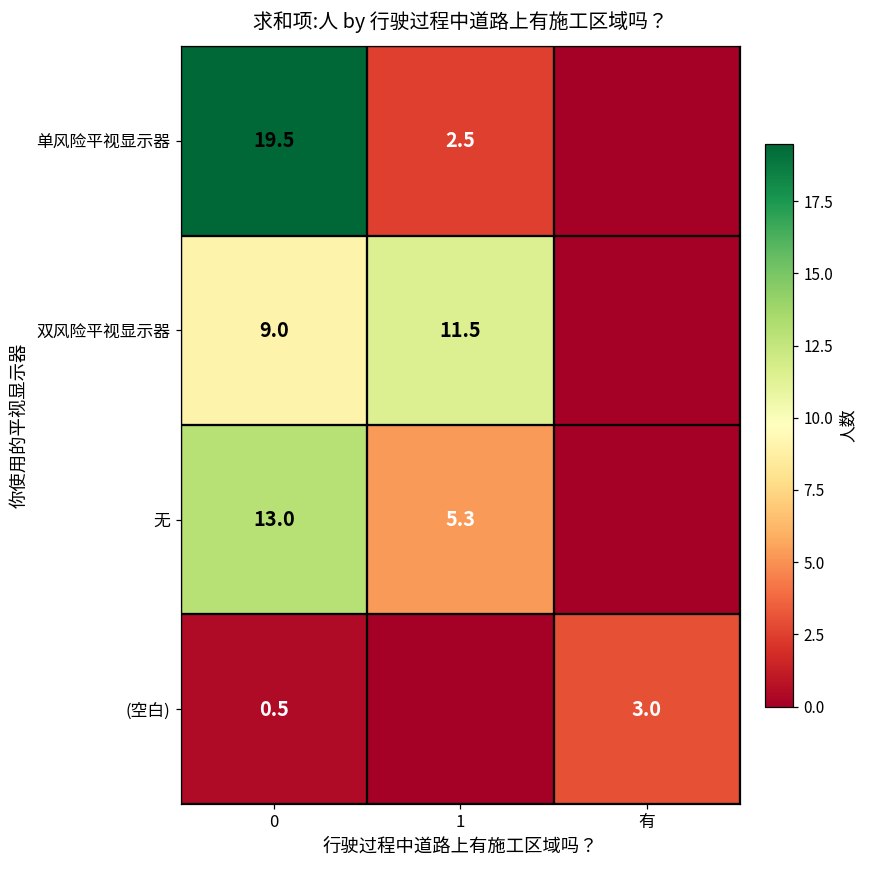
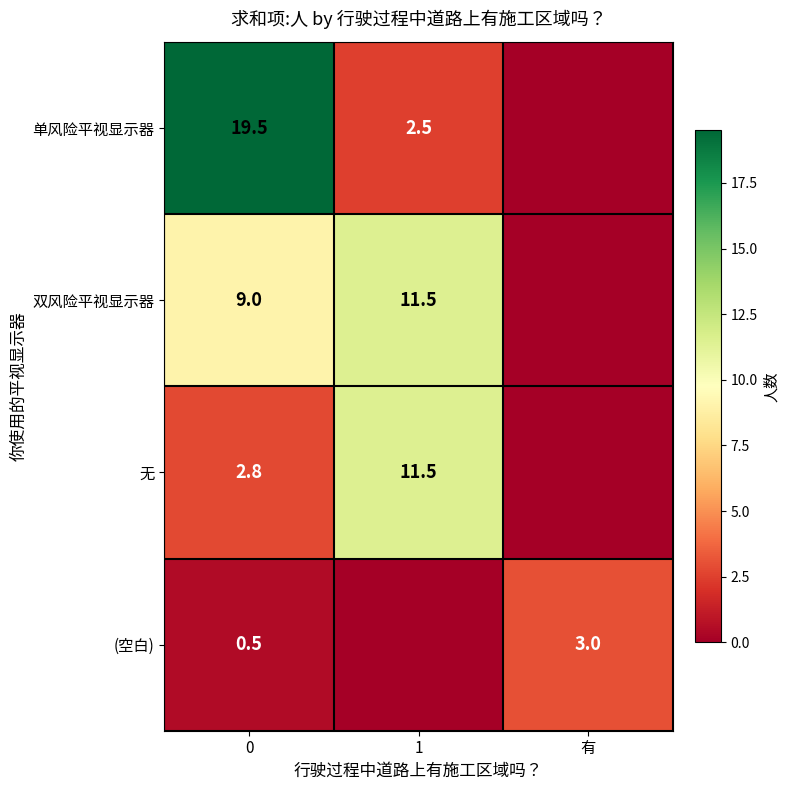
  {
    "单风险平视显示器": {
      "0": 19.5,
      "1": 2.5
    },
    "双风险平视显示器": {
      "0": 9.0,
      "1": 11.5
    },
    "无": {
-     "0": 13.0,
-     "1": 5.3
+     "0": 2.8,
+     "1": 11.5
    },
    "(空白)": {
      "0": 0.5,
      "有": 3.0
    }
  }
